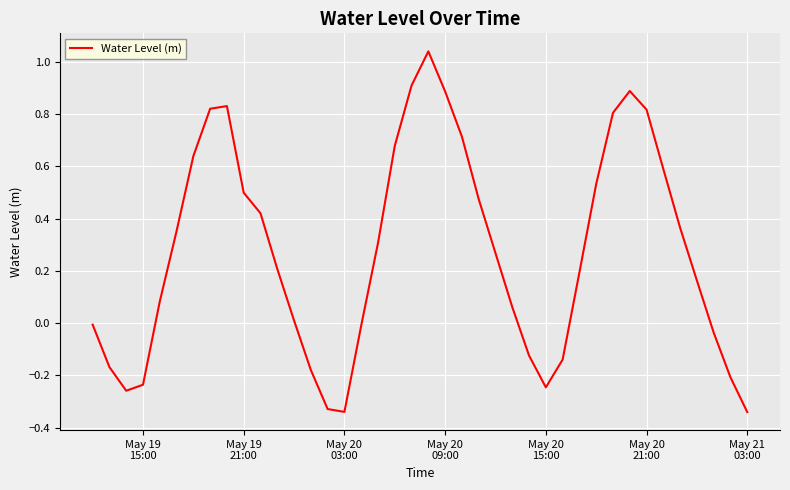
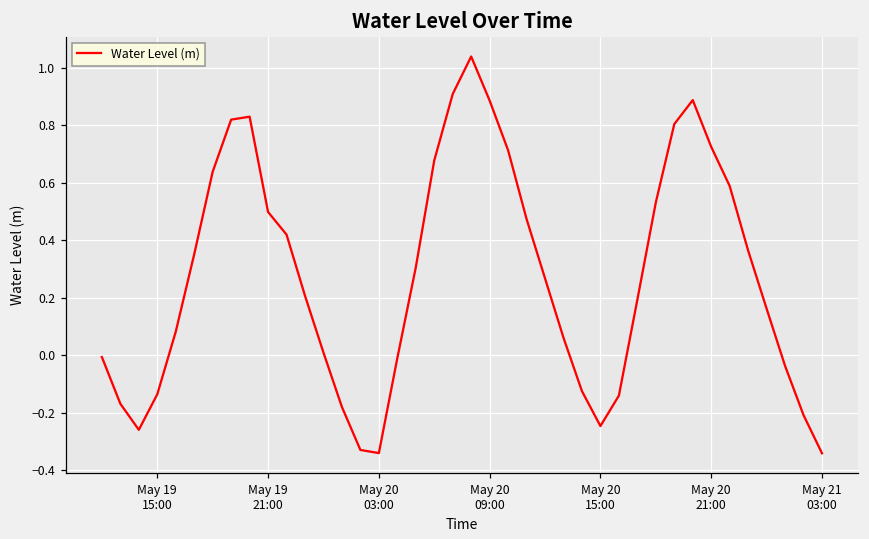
  {
-   "May 19 15:00": -0.24,
+   "May 19 15:00": -0.14,
    "May 19 21:00": 0.50,
    "May 20 03:00": -0.34,
    "May 20 09:00": 0.89,
    "May 20 15:00": -0.25,
-   "May 20 21:00": 0.82,
+   "May 20 21:00": 0.73,
    "May 21 03:00": -0.34
  }
